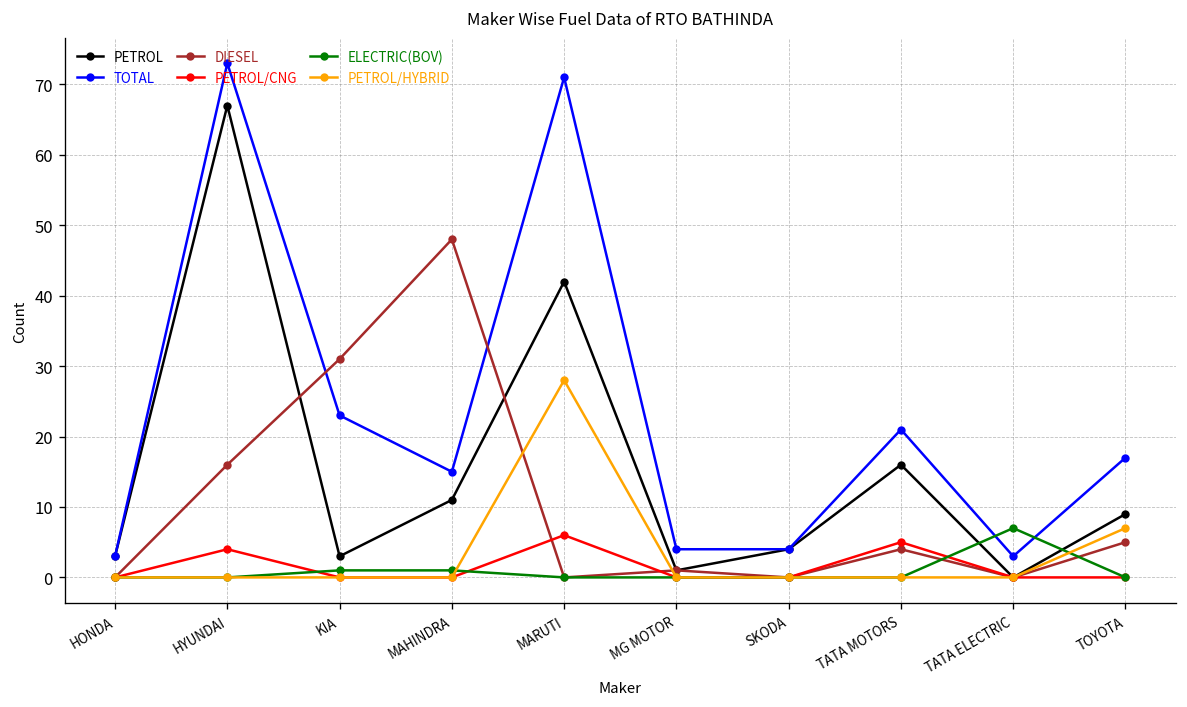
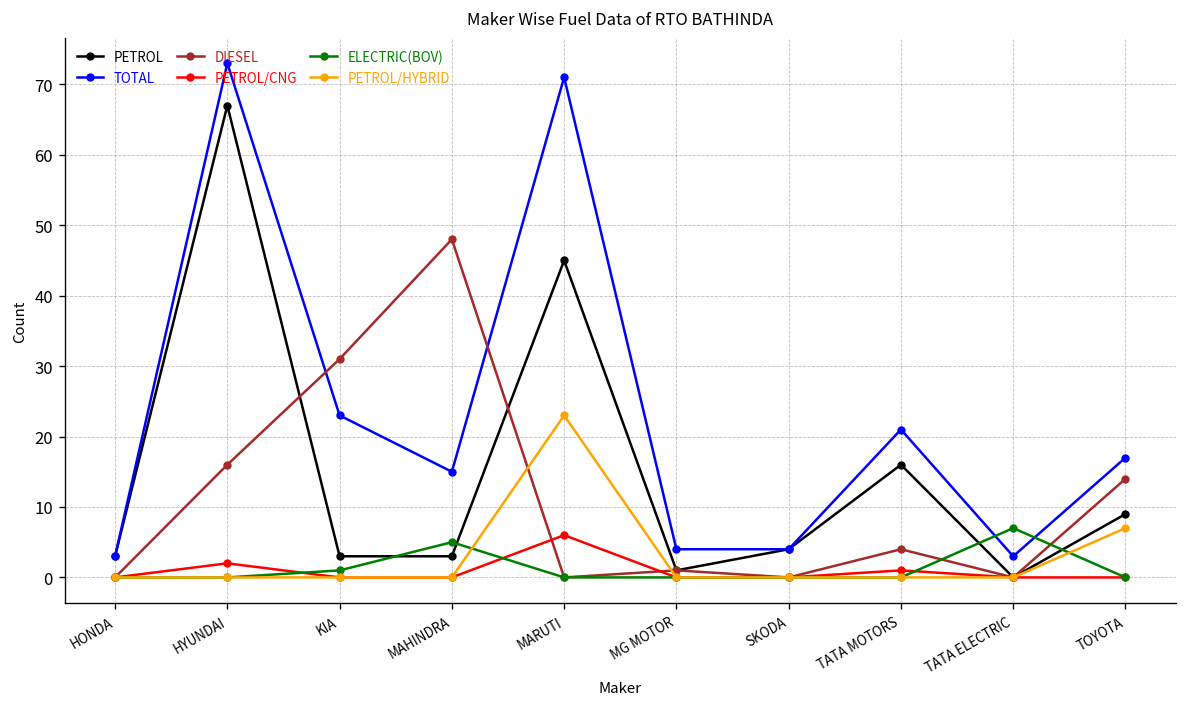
  {
    "PETROL": {
      "HYUNDAI": 67,
      "KIA": 3,
-     "MAHINDRA": 11,
-     "MARUTI": 42,
+     "MAHINDRA": 3,
+     "MARUTI": 45,
      "TATA MOTORS": 16,
      "TOYOTA": 9
    },
    "TOTAL": {
      "HYUNDAI": 73,
      "KIA": 23,
      "MAHINDRA": 15,
      "MARUTI": 71,
      "MG MOTOR": 4,
      "TATA MOTORS": 21,
      "TATA ELECTRIC": 3,
      "TOYOTA": 17
    },
    "DIESEL": {
      "HYUNDAI": 16,
      "KIA": 31,
      "MAHINDRA": 48,
      "TATA MOTORS": 4,
-     "TOYOTA": 5
+     "TOYOTA": 14
    },
    "PETROL/CNG": {
-     "HYUNDAI": 4,
+     "HYUNDAI": 2,
      "MARUTI": 6,
-     "TATA MOTORS": 5
+     "TATA MOTORS": 1
    },
    "ELECTRIC(BOV)": {
      "KIA": 1,
-     "MAHINDRA": 1,
+     "MAHINDRA": 5,
      "TATA ELECTRIC": 7
    },
    "PETROL/HYBRID": {
-     "MARUTI": 28,
+     "MARUTI": 23,
      "TOYOTA": 7
    }
  }
